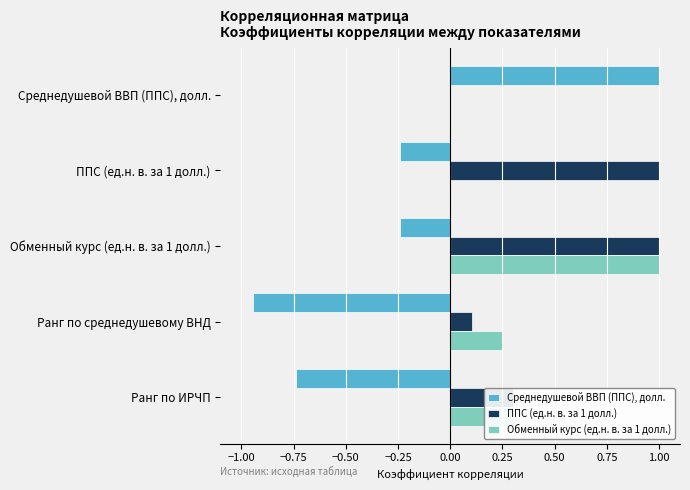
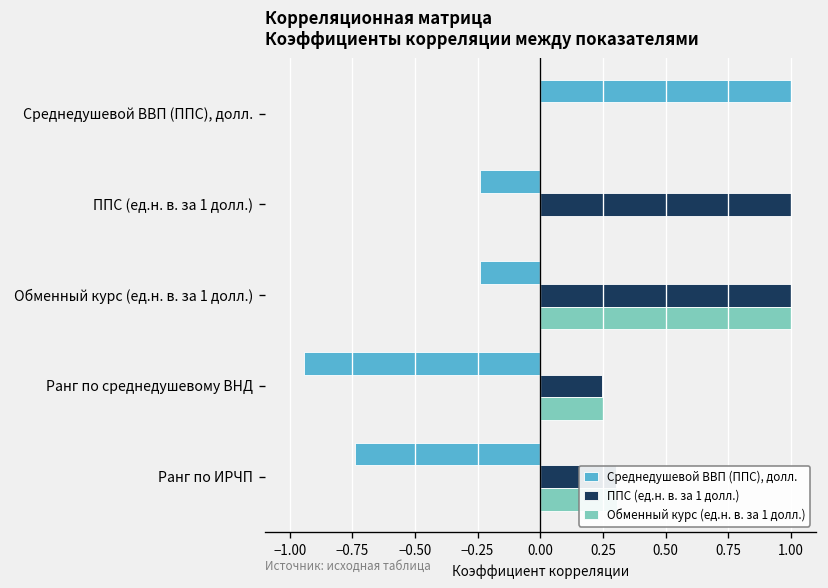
  {
    "ППС (ед.н. в. за 1 долл.)": {
      "Среднедушевой ВВП (ППС), долл.": 0.00,
      "ППС (ед.н. в. за 1 долл.)": 1.00,
      "Обменный курс (ед.н. в. за 1 долл.)": 1.00,
-     "Ранг по среднедушевому ВНД": 0.10
+     "Ранг по среднедушевому ВНД": 0.25
    }
  }
